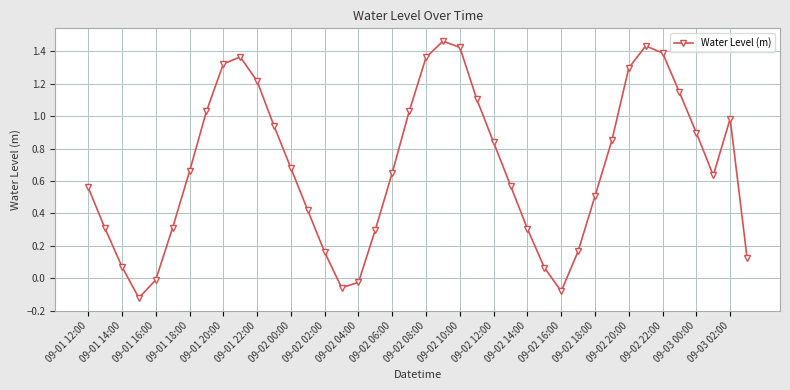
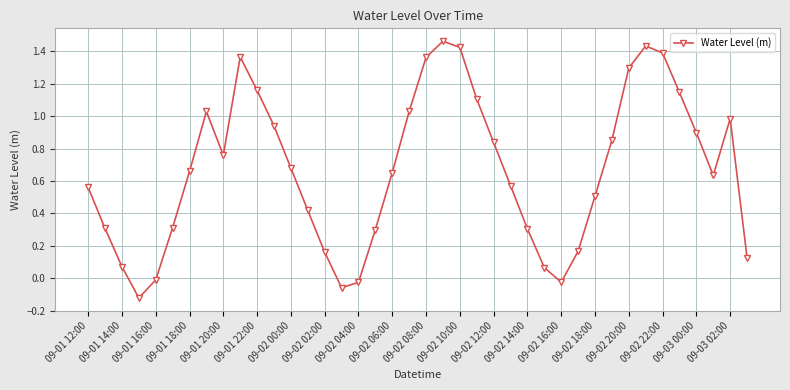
  {
    "09-01 12:00": 0.56,
    "09-01 14:00": 0.07,
    "09-01 16:00": -0.01,
    "09-01 18:00": 0.66,
-   "09-01 20:00": 1.32,
-   "09-01 22:00": 1.22,
+   "09-01 20:00": 0.76,
+   "09-01 22:00": 1.16,
    "09-02 00:00": 0.68,
    "09-02 02:00": 0.16,
    "09-02 04:00": -0.03,
    "09-02 06:00": 0.65,
    "09-02 08:00": 1.36,
    "09-02 10:00": 1.42,
    "09-02 12:00": 0.84,
    "09-02 14:00": 0.30,
-   "09-02 16:00": -0.08,
+   "09-02 16:00": -0.03,
    "09-02 18:00": 0.51,
    "09-02 20:00": 1.30,
    "09-02 22:00": 1.39,
    "09-03 00:00": 0.90,
    "09-03 02:00": 0.98
  }
